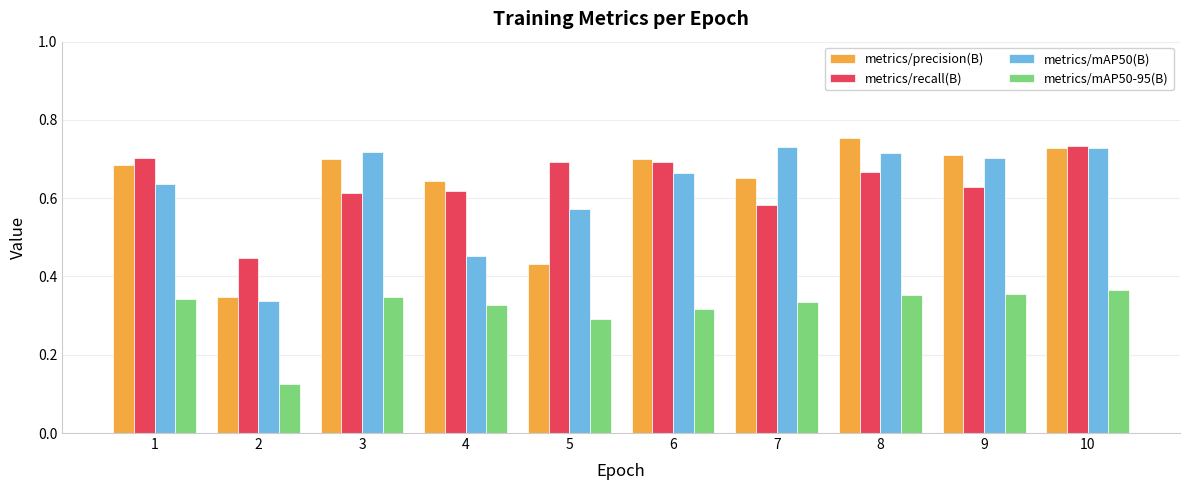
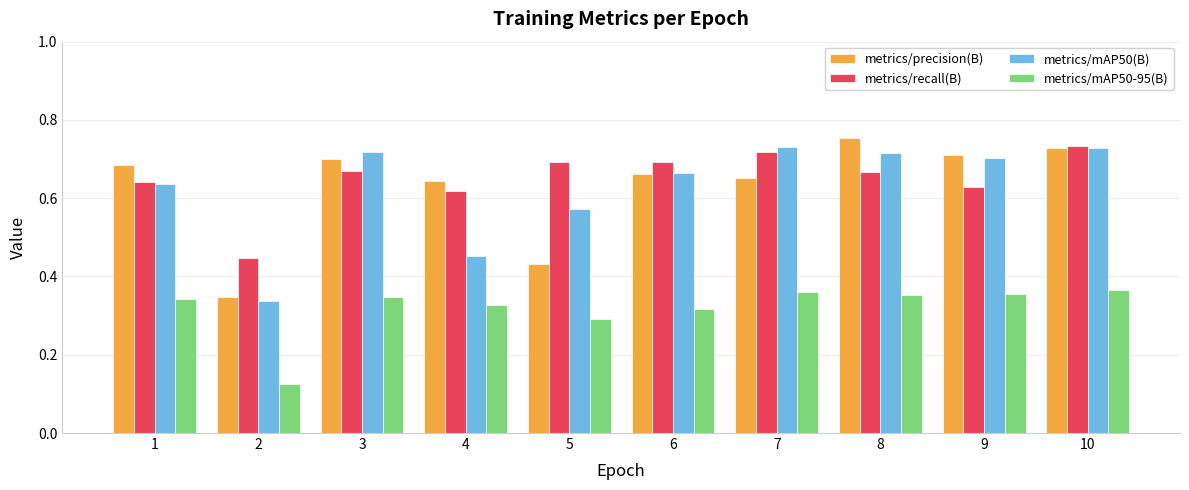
  {
    "metrics/precision(B)": {
      "1": 0.69,
      "2": 0.35,
      "3": 0.70,
      "4": 0.64,
      "5": 0.43,
-     "6": 0.70,
+     "6": 0.66,
      "7": 0.65,
      "8": 0.75,
      "9": 0.71,
      "10": 0.73
    },
    "metrics/recall(B)": {
-     "1": 0.70,
+     "1": 0.64,
      "2": 0.45,
-     "3": 0.61,
+     "3": 0.67,
      "4": 0.62,
      "5": 0.69,
      "6": 0.69,
-     "7": 0.58,
+     "7": 0.72,
      "8": 0.67,
      "9": 0.63,
      "10": 0.73
    },
    "metrics/mAP50(B)": {
      "1": 0.64,
      "2": 0.34,
      "3": 0.72,
      "4": 0.45,
      "5": 0.57,
      "6": 0.66,
      "7": 0.73,
      "8": 0.72,
      "9": 0.70,
      "10": 0.73
    },
    "metrics/mAP50-95(B)": {
      "1": 0.34,
      "2": 0.12,
      "3": 0.35,
      "4": 0.33,
      "5": 0.29,
      "6": 0.32,
-     "7": 0.34,
+     "7": 0.36,
      "8": 0.35,
      "9": 0.36,
      "10": 0.37
    }
  }
